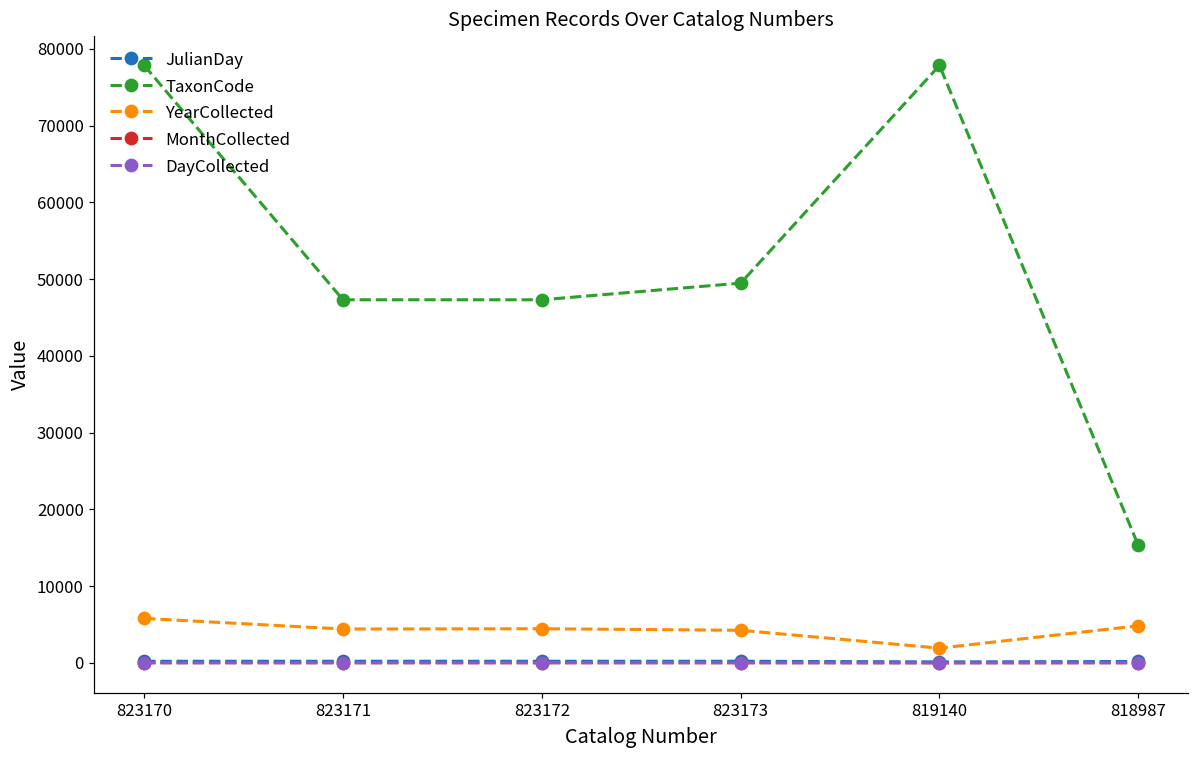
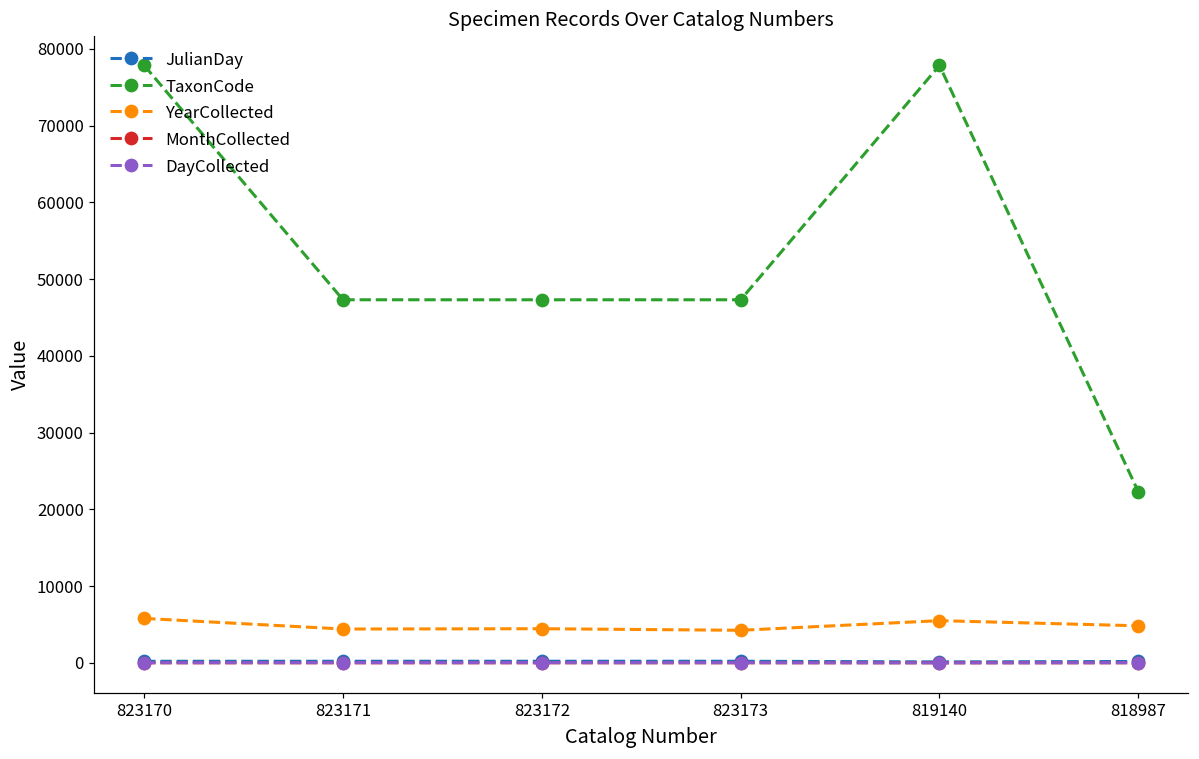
  {
    "TaxonCode": {
      "823170": 78000,
      "823171": 47000,
      "823172": 47000,
-     "823173": 49000,
+     "823173": 47000,
      "819140": 78000,
-     "818987": 15000
+     "818987": 22000
    },
    "YearCollected": {
      "823170": 6000,
      "823171": 4000,
      "823172": 4000,
      "823173": 4000,
-     "819140": 2000,
+     "819140": 5000,
      "818987": 5000
    }
  }
